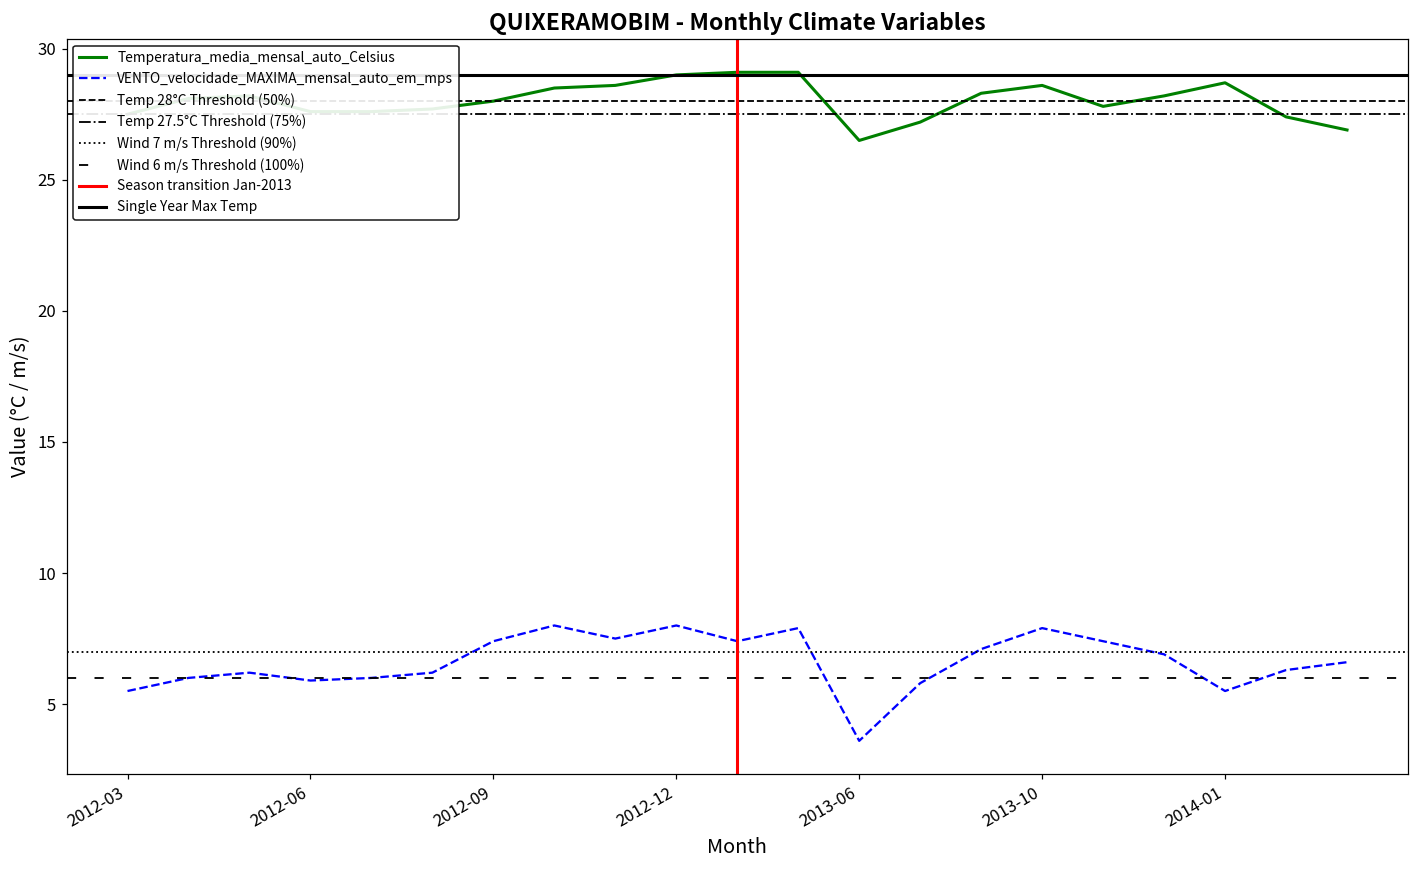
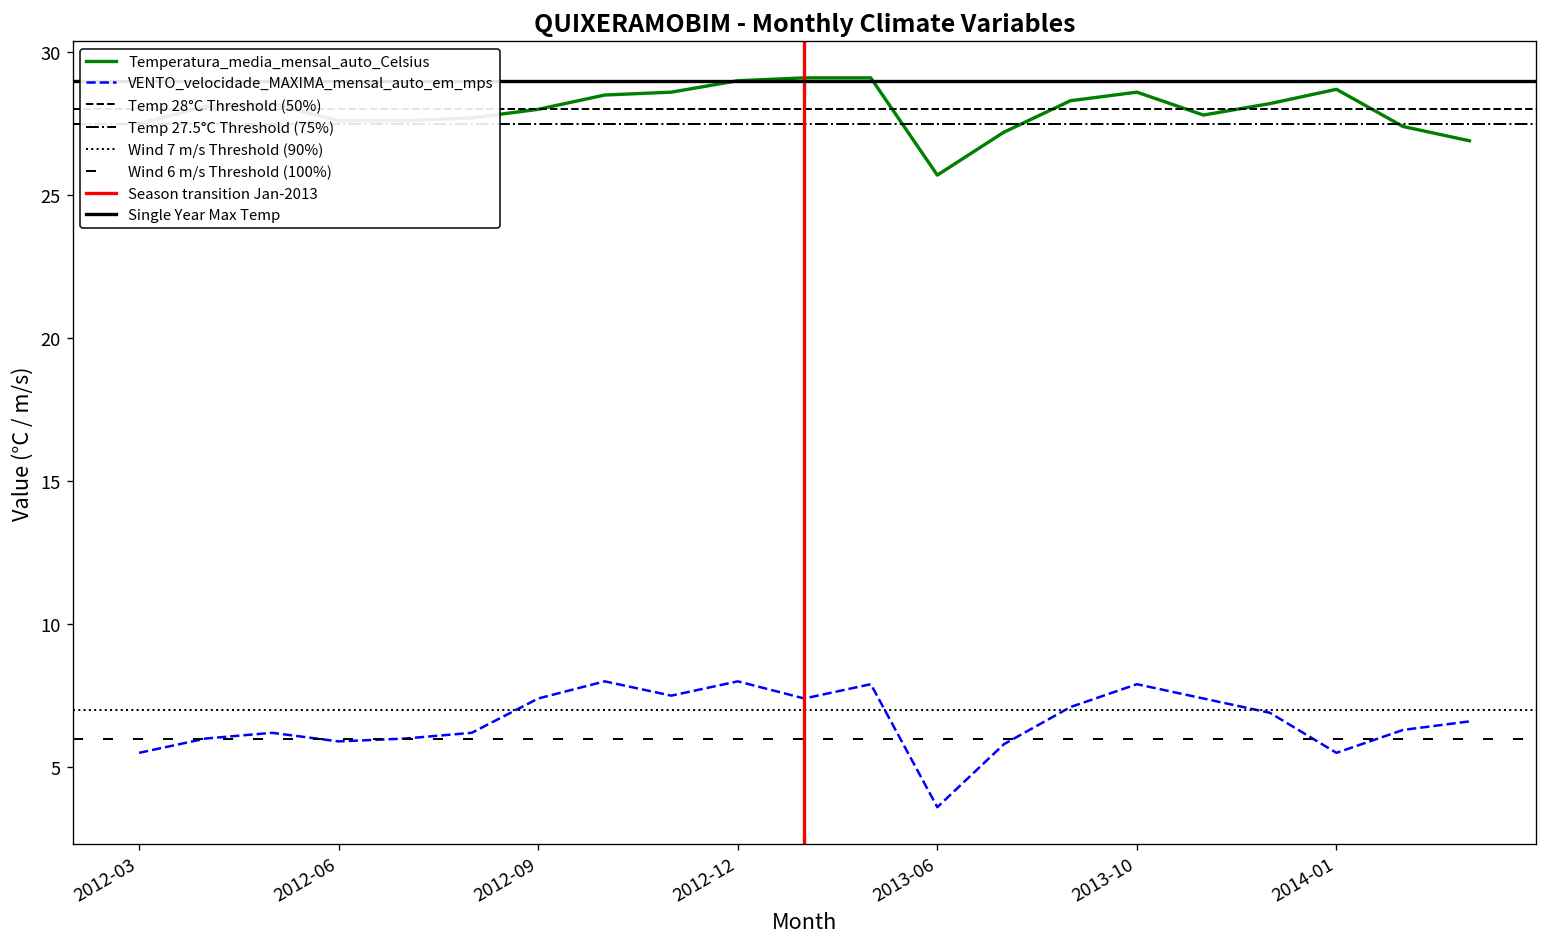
  {
    "Temperatura_media_mensal_auto_Celsius": {
      "2012-09": 28.0,
      "2012-12": 29.0,
-     "2013-06": 26.5,
+     "2013-06": 25.7,
      "2013-10": 28.6,
      "2014-01": 28.7
    },
    "VENTO_velocidade_MAXIMA_mensal_auto_em_mps": {
      "2012-03": 5.5,
      "2012-06": 5.9,
      "2012-09": 7.4,
      "2012-12": 8.0,
      "2013-06": 3.6,
      "2013-10": 7.9,
      "2014-01": 5.5
    }
  }
